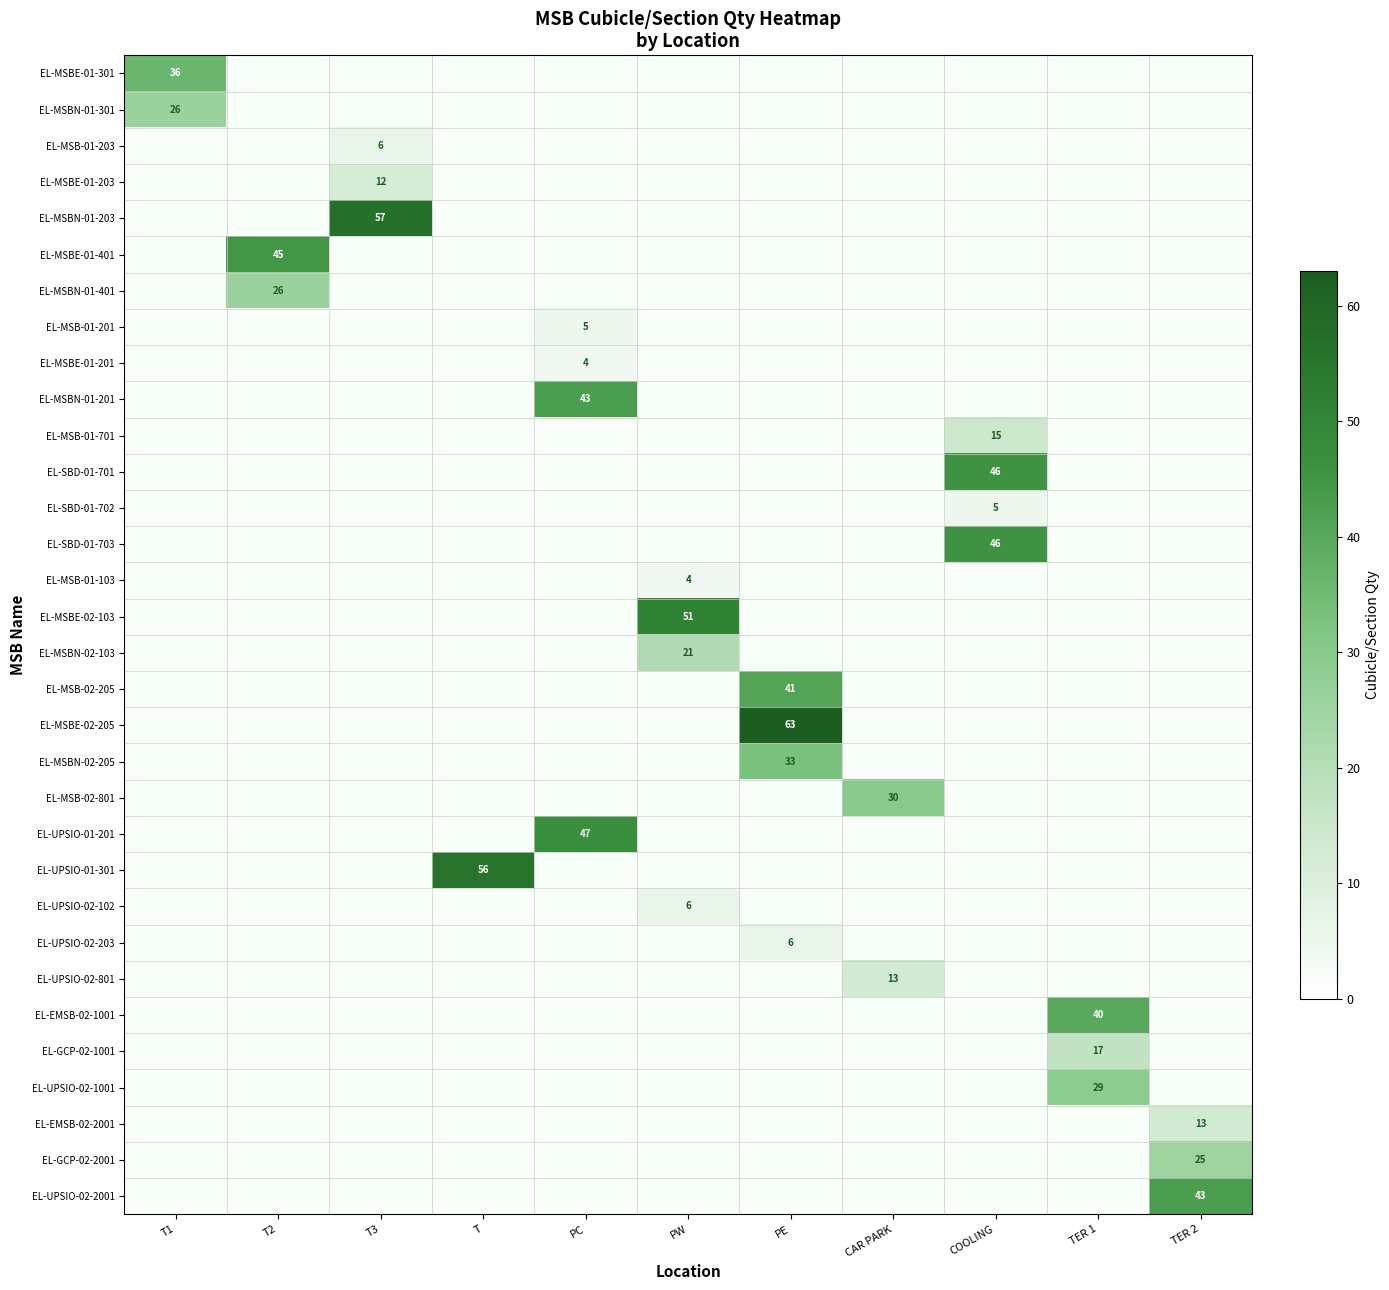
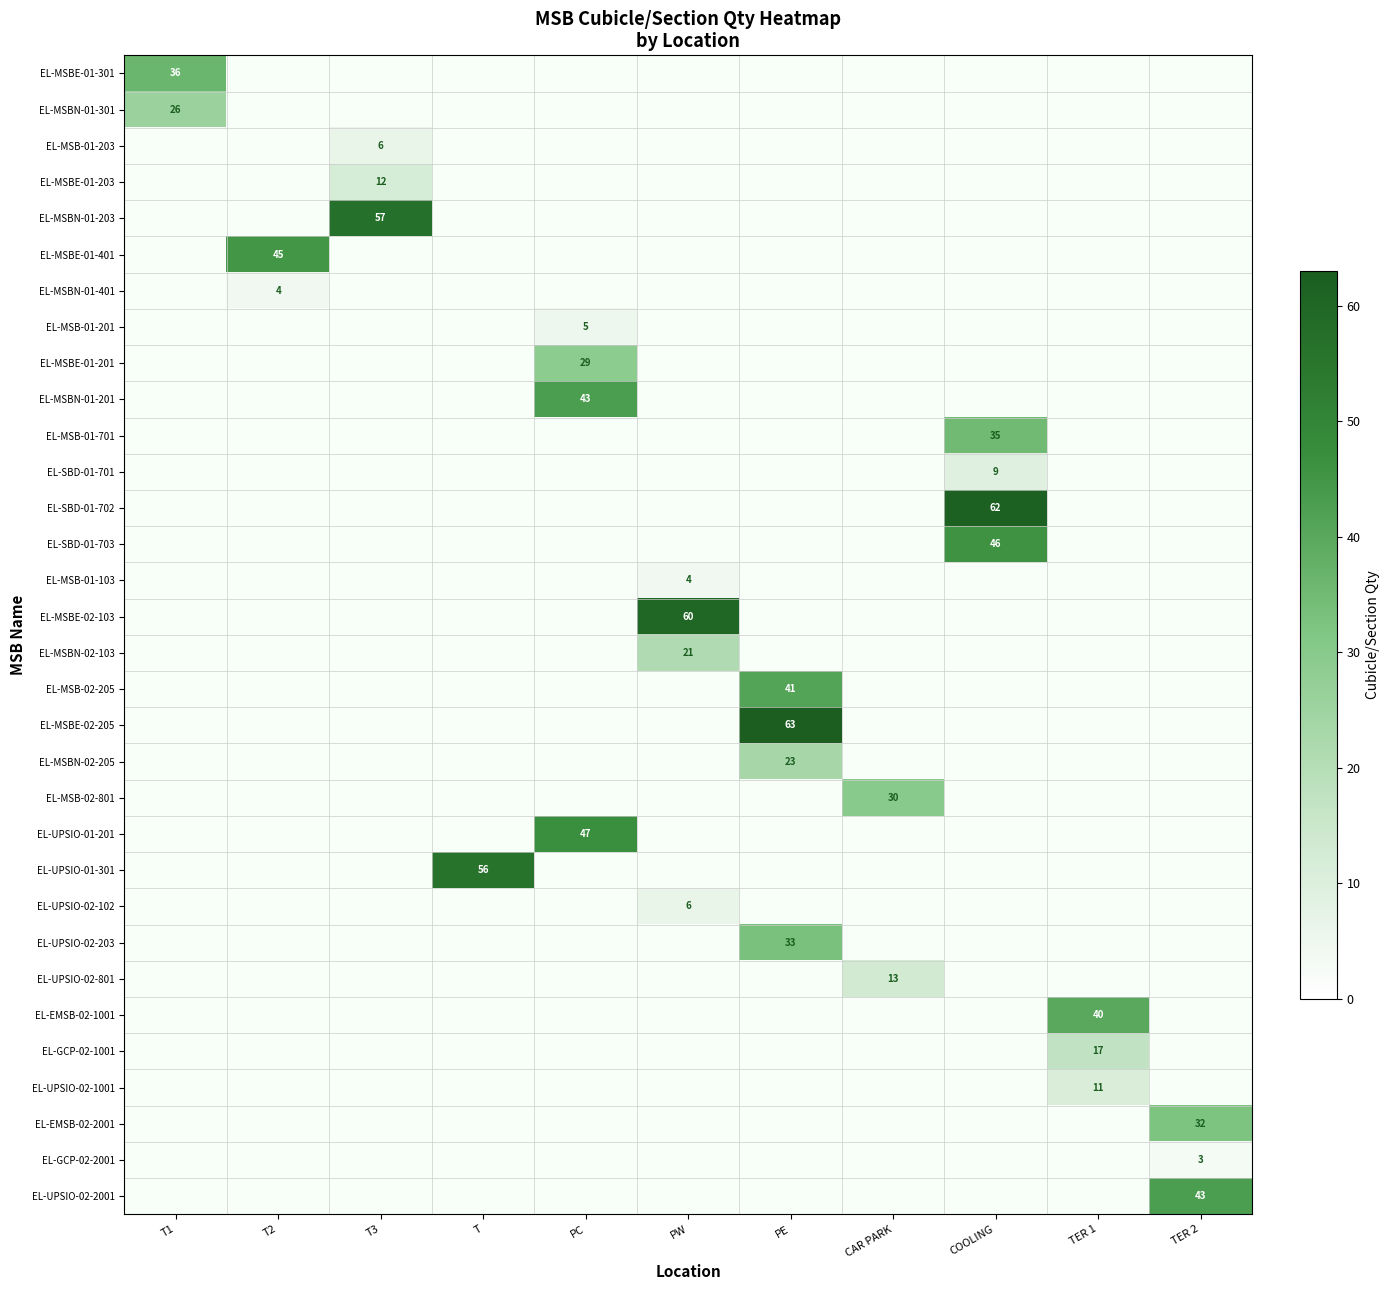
  {
    "EL-MSBE-01-301": {
      "T1": 36
    },
    "EL-MSBN-01-301": {
      "T1": 26
    },
    "EL-MSB-01-203": {
      "T3": 6
    },
    "EL-MSBE-01-203": {
      "T3": 12
    },
    "EL-MSBN-01-203": {
      "T3": 57
    },
    "EL-MSBE-01-401": {
      "T2": 45
    },
    "EL-MSBN-01-401": {
-     "T2": 26
+     "T2": 4
    },
    "EL-MSB-01-201": {
      "PC": 5
    },
    "EL-MSBE-01-201": {
-     "PC": 4
+     "PC": 29
    },
    "EL-MSBN-01-201": {
      "PC": 43
    },
    "EL-MSB-01-701": {
-     "COOLING": 15
+     "COOLING": 35
    },
    "EL-SBD-01-701": {
-     "COOLING": 46
+     "COOLING": 9
    },
    "EL-SBD-01-702": {
-     "COOLING": 5
+     "COOLING": 62
    },
    "EL-SBD-01-703": {
      "COOLING": 46
    },
    "EL-MSB-01-103": {
      "PW": 4
    },
    "EL-MSBE-02-103": {
-     "PW": 51
+     "PW": 60
    },
    "EL-MSBN-02-103": {
      "PW": 21
    },
    "EL-MSB-02-205": {
      "PE": 41
    },
    "EL-MSBE-02-205": {
      "PE": 63
    },
    "EL-MSBN-02-205": {
-     "PE": 33
+     "PE": 23
    },
    "EL-MSB-02-801": {
      "CAR PARK": 30
    },
    "EL-UPSIO-01-201": {
      "PC": 47
    },
    "EL-UPSIO-01-301": {
      "T": 56
    },
    "EL-UPSIO-02-102": {
      "PW": 6
    },
    "EL-UPSIO-02-203": {
-     "PE": 6
+     "PE": 33
    },
    "EL-UPSIO-02-801": {
      "CAR PARK": 13
    },
    "EL-EMSB-02-1001": {
      "TER 1": 40
    },
    "EL-GCP-02-1001": {
      "TER 1": 17
    },
    "EL-UPSIO-02-1001": {
-     "TER 1": 29
+     "TER 1": 11
    },
    "EL-EMSB-02-2001": {
-     "TER 2": 13
+     "TER 2": 32
    },
    "EL-GCP-02-2001": {
-     "TER 2": 25
+     "TER 2": 3
    },
    "EL-UPSIO-02-2001": {
      "TER 2": 43
    }
  }
